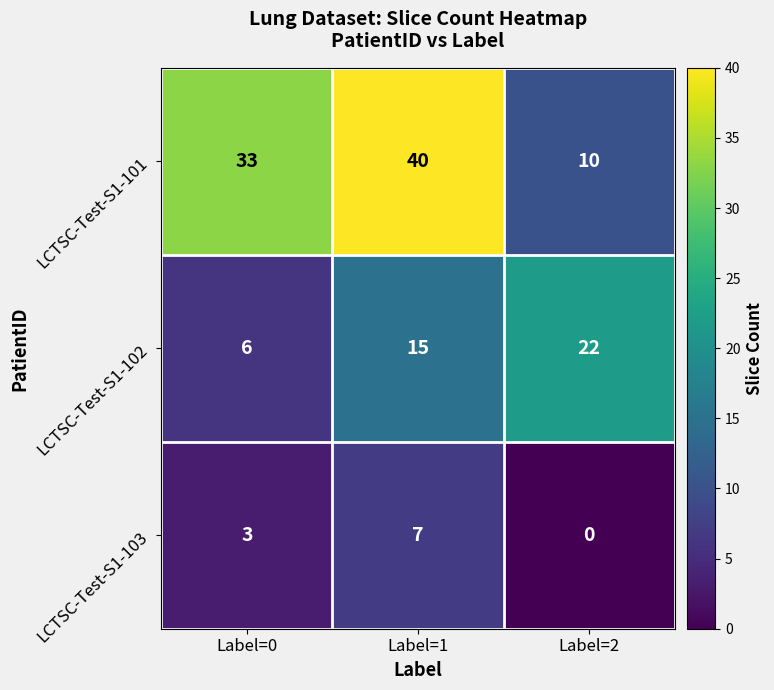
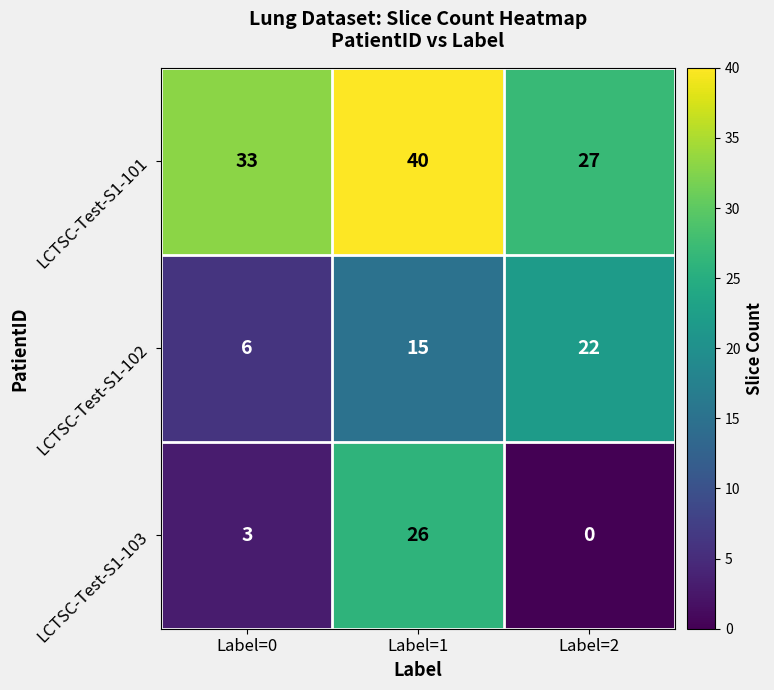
  {
    "LCTSC-Test-S1-101": {
      "Label=0": 33,
      "Label=1": 40,
-     "Label=2": 10
+     "Label=2": 27
    },
    "LCTSC-Test-S1-102": {
      "Label=0": 6,
      "Label=1": 15,
      "Label=2": 22
    },
    "LCTSC-Test-S1-103": {
      "Label=0": 3,
-     "Label=1": 7,
+     "Label=1": 26,
      "Label=2": 0
    }
  }
